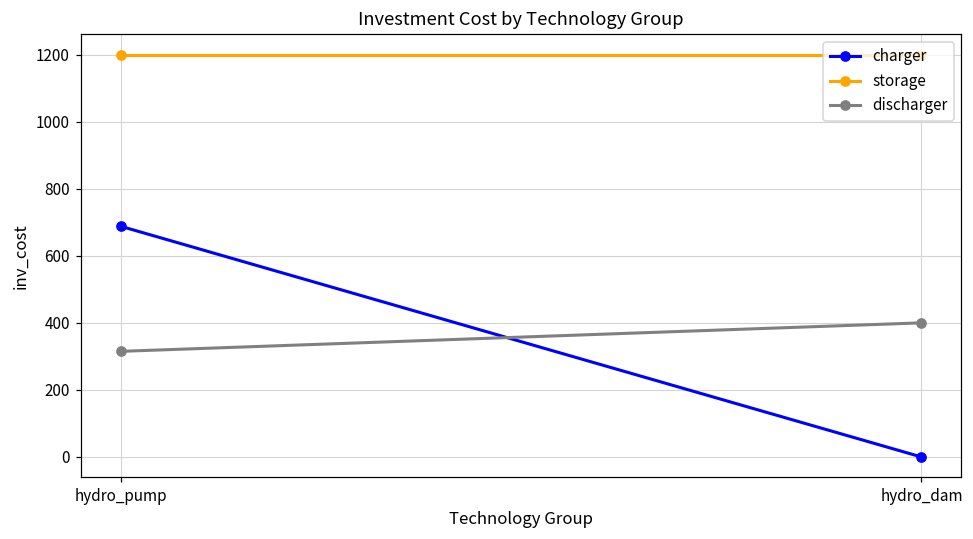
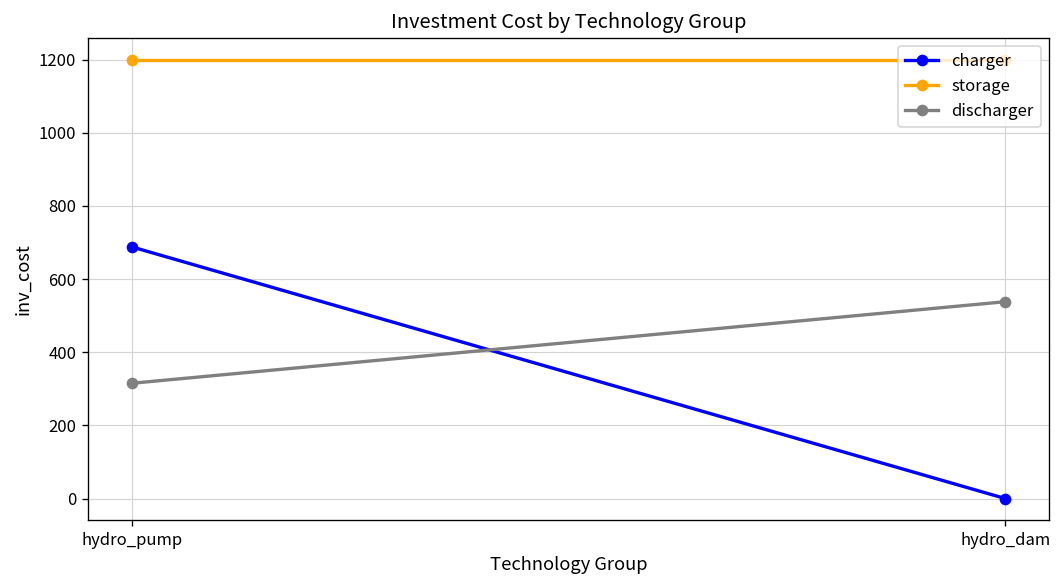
  {
    "charger": {
      "hydro_pump": 690,
      "hydro_dam": 0
    },
    "storage": {
      "hydro_pump": 1200
    },
    "discharger": {
      "hydro_pump": 320,
-     "hydro_dam": 400
+     "hydro_dam": 540
    }
  }
